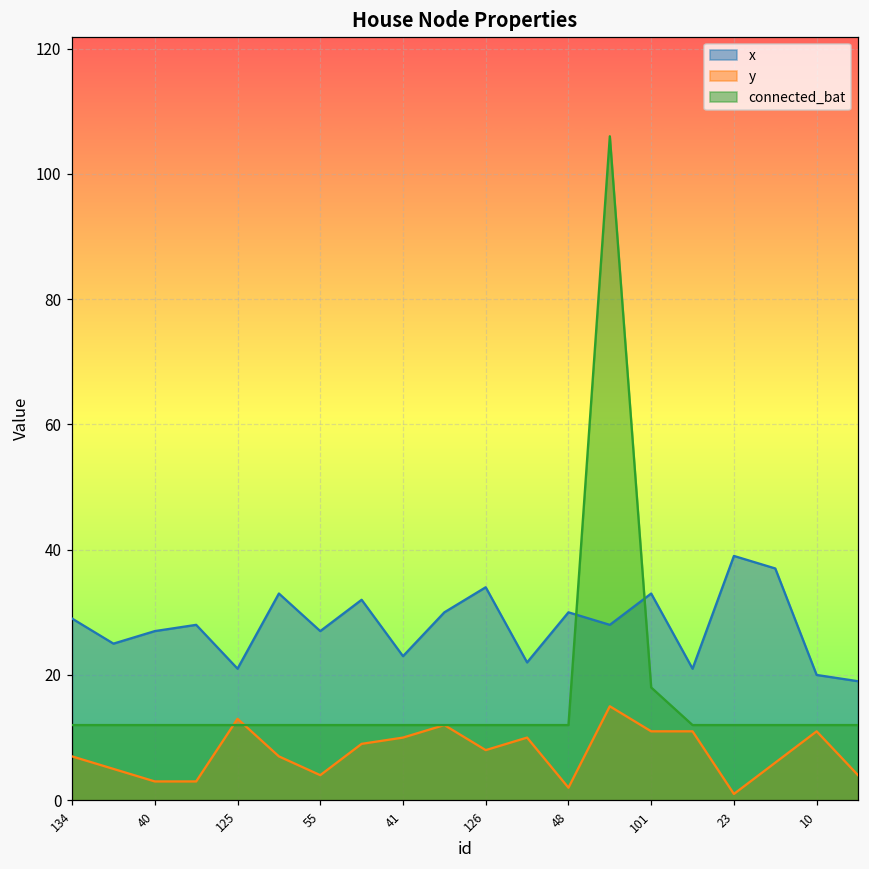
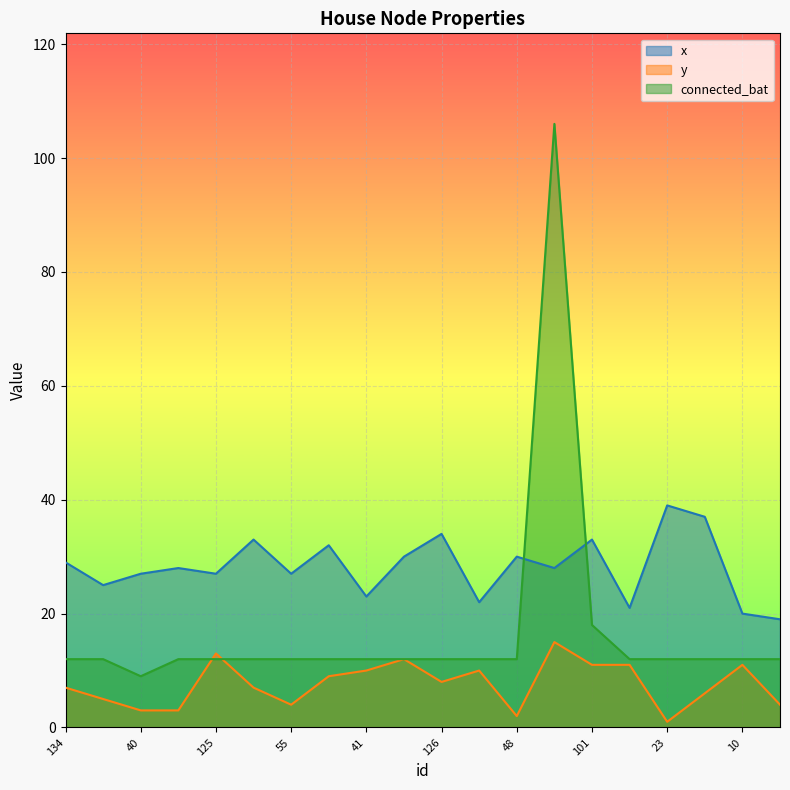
  {
    "x": {
      "134": 29,
      "40": 27,
-     "125": 21,
+     "125": 27,
      "55": 27,
      "41": 23,
      "126": 34,
      "48": 30,
      "101": 33,
      "23": 39,
      "10": 20
    },
    "y": {
      "134": 7,
      "40": 3,
      "125": 13,
      "55": 4,
      "41": 10,
      "126": 8,
      "48": 2,
      "101": 11,
      "23": 1,
      "10": 11
    },
    "connected_bat": {
      "134": 12,
-     "40": 12,
+     "40": 9,
      "125": 12,
      "55": 12,
      "41": 12,
      "126": 12,
      "48": 12,
      "101": 18,
      "23": 12,
      "10": 12
    }
  }
